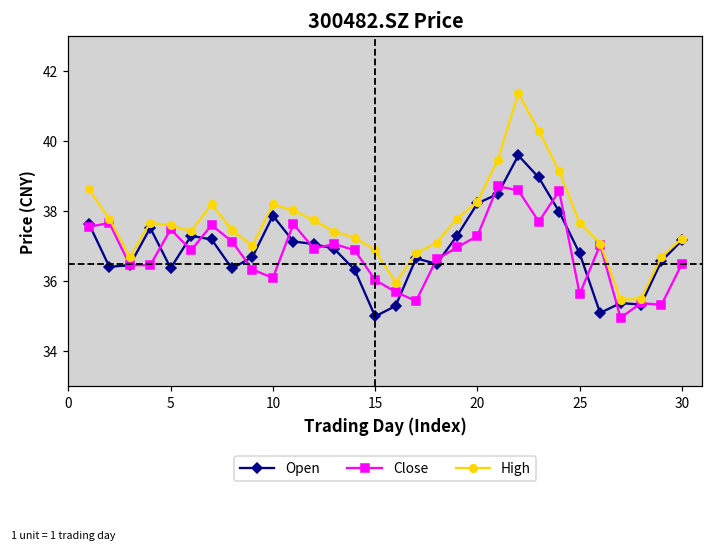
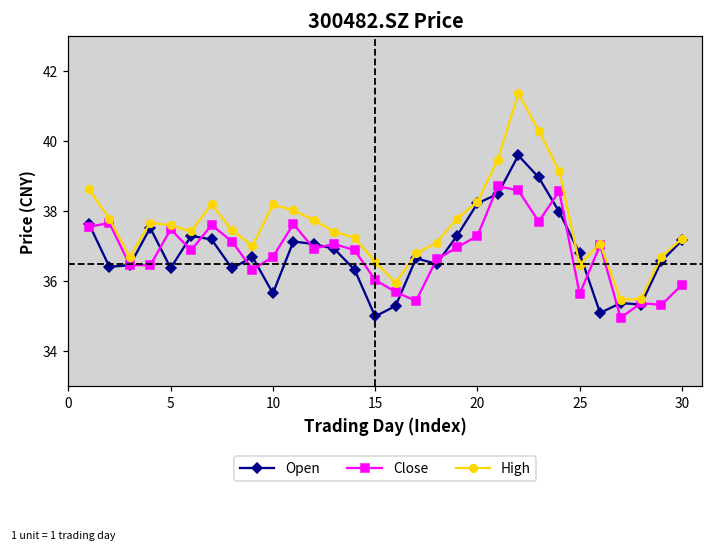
  {
    "Open": {
      "5": 36.4,
-     "10": 37.9,
+     "10": 35.7,
      "15": 35.0,
      "25": 36.8
    },
    "Close": {
      "5": 37.5,
-     "10": 36.1,
+     "10": 36.7,
      "15": 36.0,
      "20": 37.3,
      "25": 35.6,
-     "30": 36.5
+     "30": 35.9
    },
    "High": {
      "5": 37.6,
      "10": 38.2,
-     "15": 36.9,
-     "25": 37.7
+     "15": 36.6,
+     "25": 36.5
    }
  }
